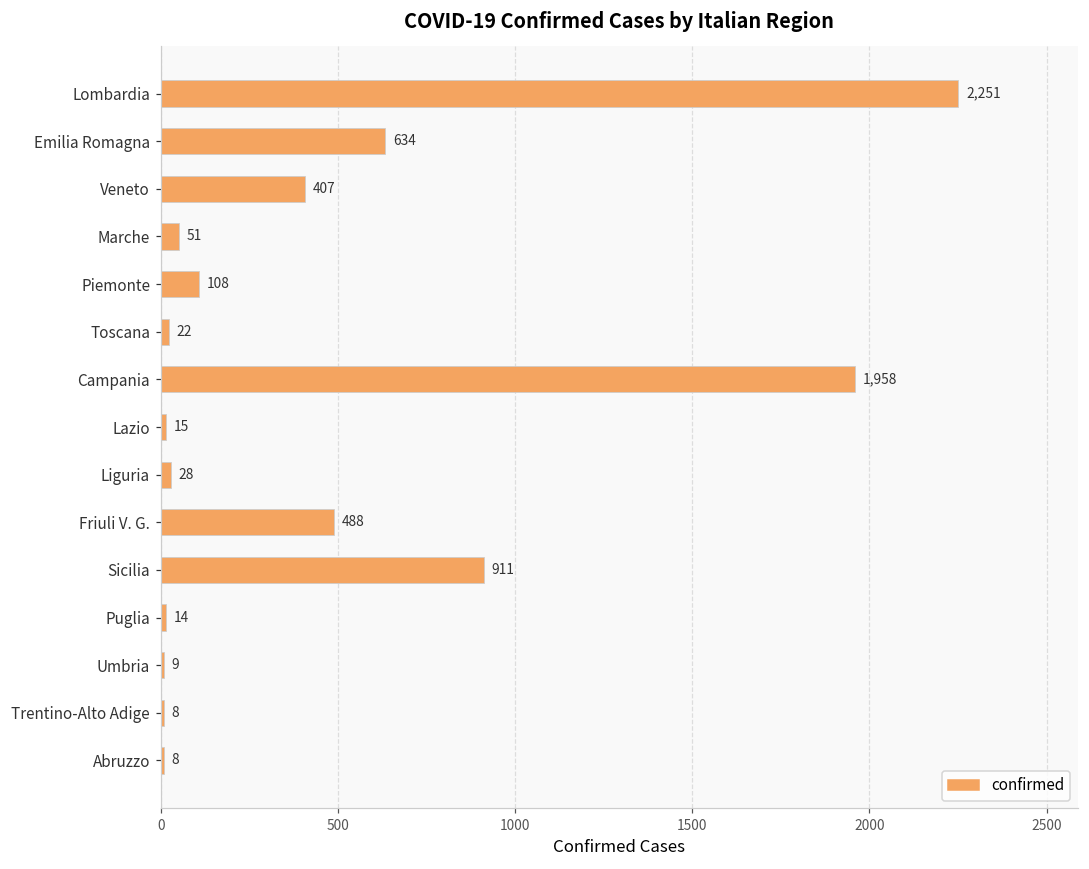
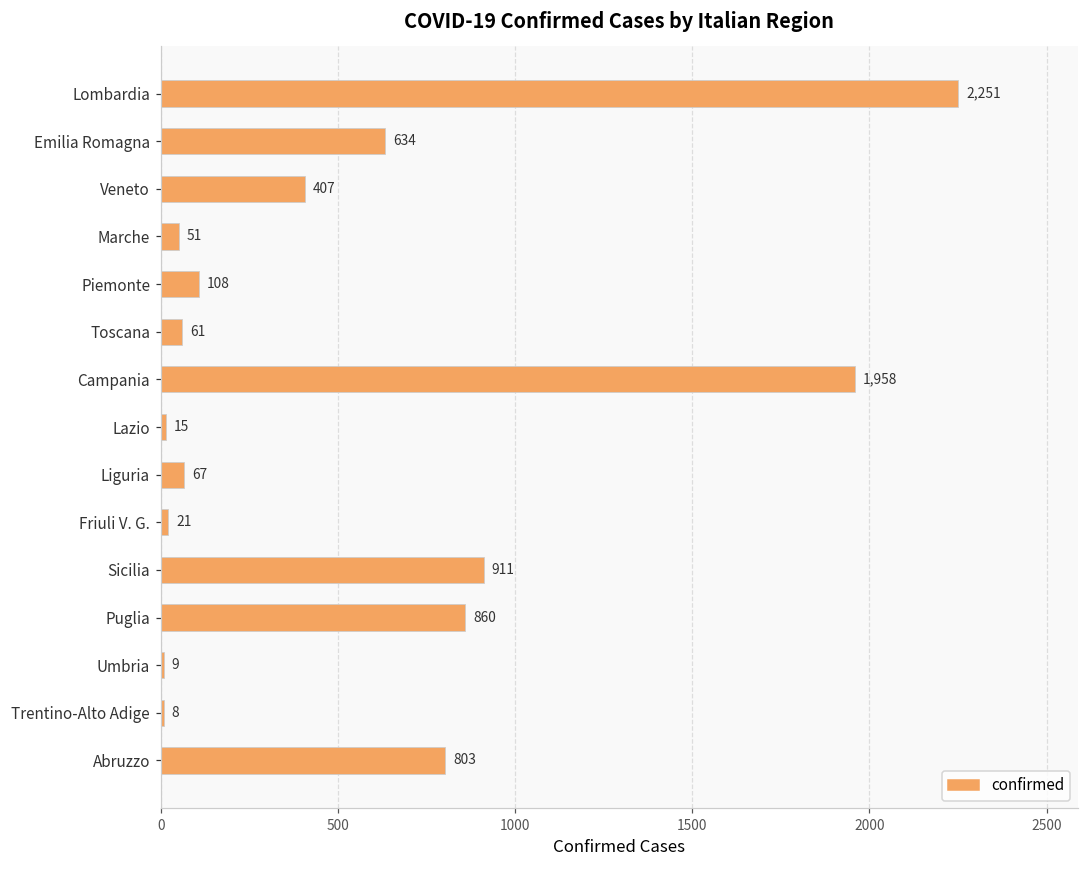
  {
    "Lombardia": "2,251",
    "Emilia Romagna": "634",
    "Veneto": "407",
    "Marche": "51",
    "Piemonte": "108",
-   "Toscana": "22",
+   "Toscana": "61",
    "Campania": "1,958",
    "Lazio": "15",
-   "Liguria": "28",
-   "Friuli V. G.": "488",
+   "Liguria": "67",
+   "Friuli V. G.": "21",
    "Sicilia": "911",
-   "Puglia": "14",
+   "Puglia": "860",
    "Umbria": "9",
    "Trentino-Alto Adige": "8",
-   "Abruzzo": "8"
+   "Abruzzo": "803"
  }
